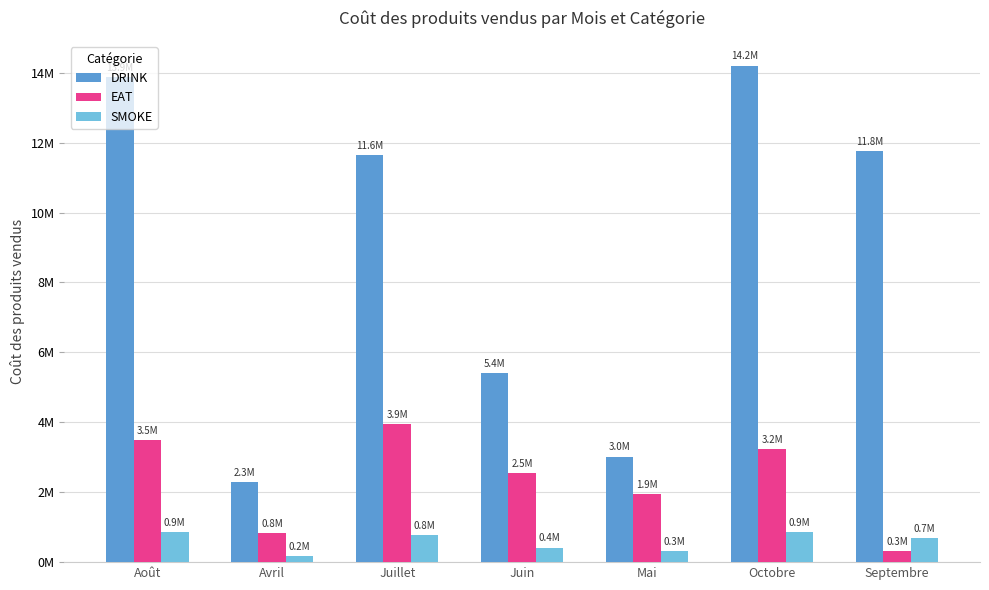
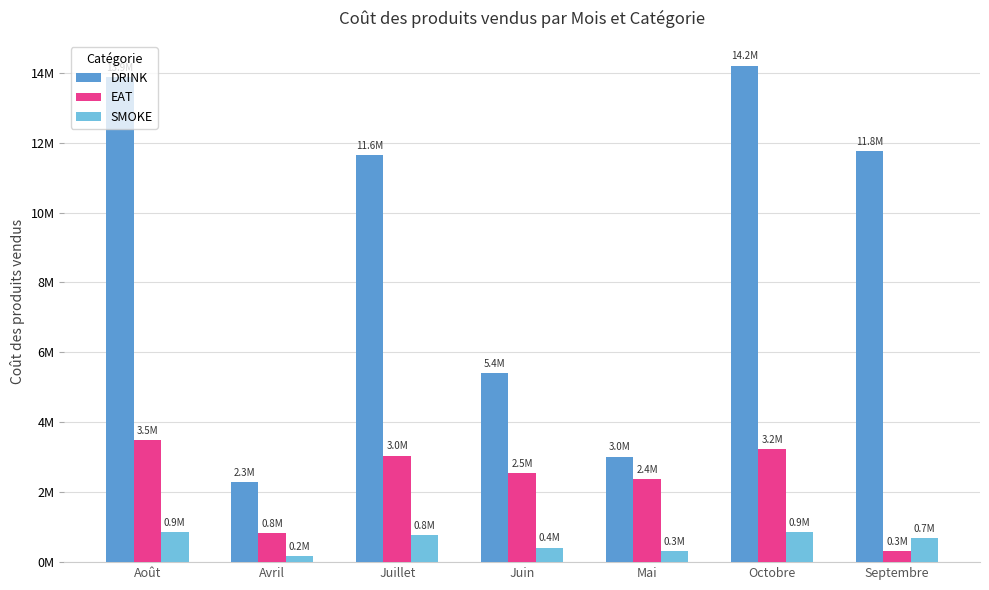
  {
    "EAT": {
      "Août": "3.5M",
      "Avril": "0.8M",
-     "Juillet": "3.9M",
+     "Juillet": "3.0M",
      "Juin": "2.5M",
-     "Mai": "1.9M",
+     "Mai": "2.4M",
      "Octobre": "3.2M",
      "Septembre": "0.3M"
    }
  }
